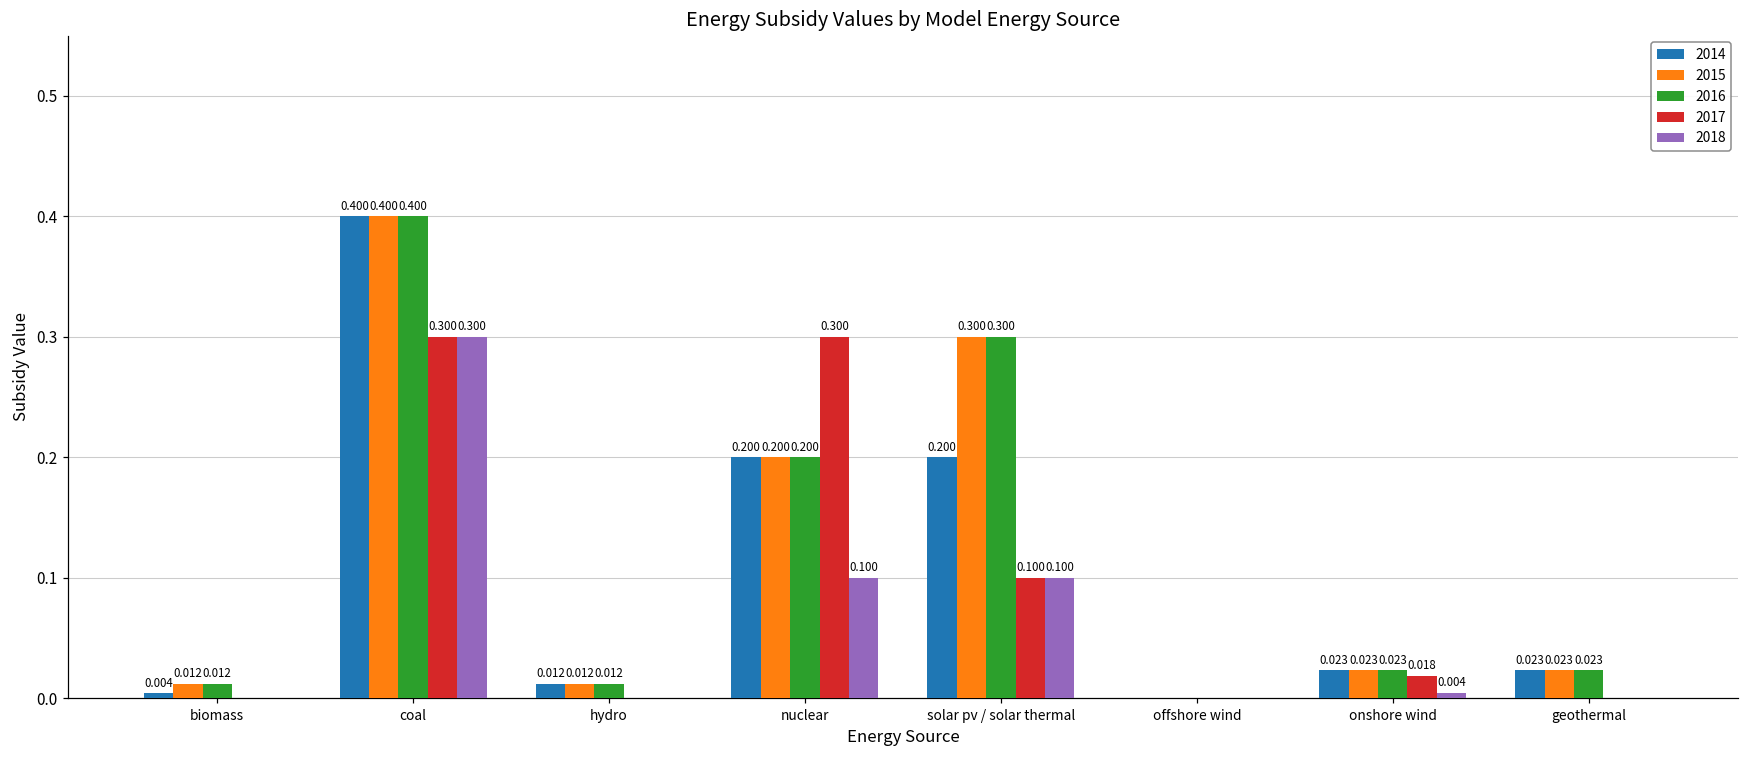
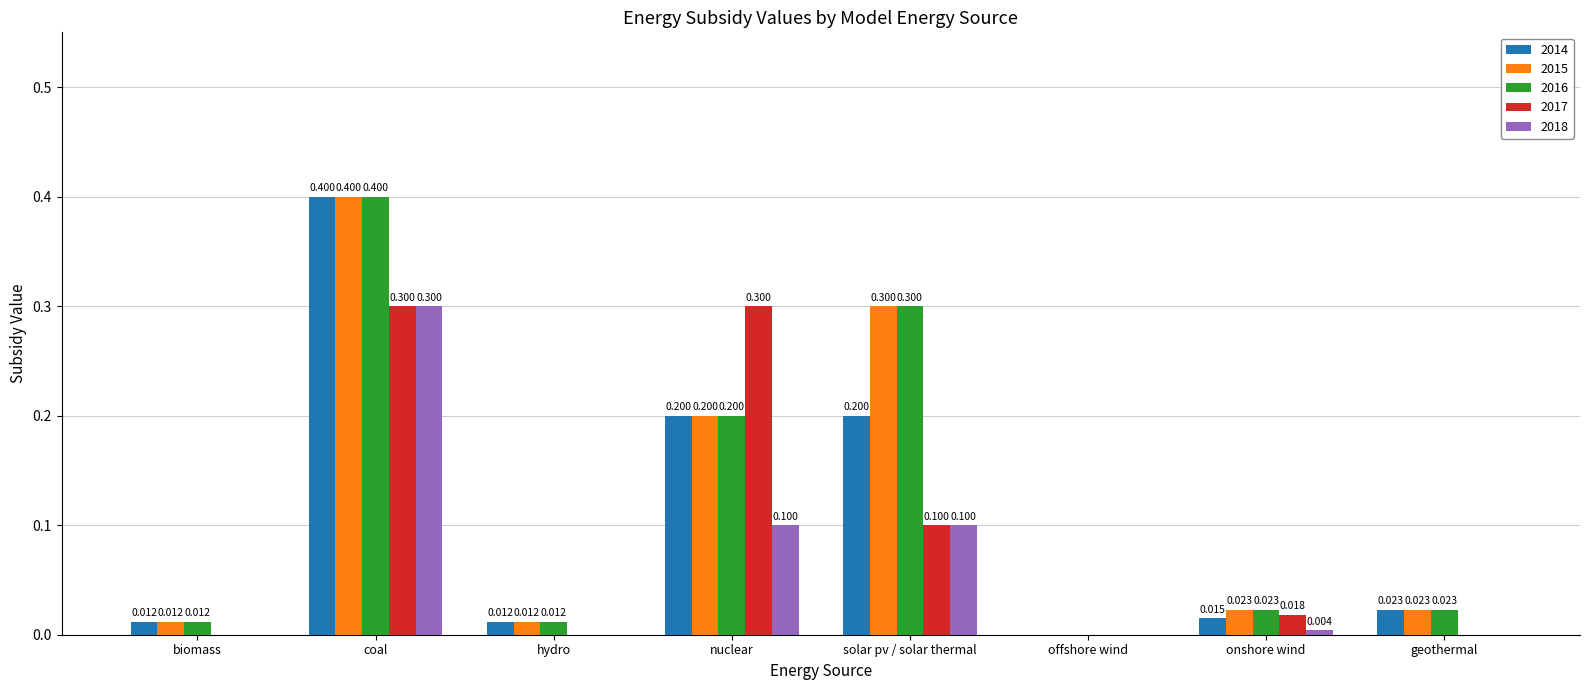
  {
    "2014": {
-     "biomass": 0.004,
+     "biomass": 0.012,
      "coal": 0.400,
      "hydro": 0.012,
      "nuclear": 0.200,
      "solar pv / solar thermal": 0.200,
-     "onshore wind": 0.023,
+     "onshore wind": 0.015,
      "geothermal": 0.023
    },
    "2015": {
      "biomass": 0.012,
      "coal": 0.400,
      "hydro": 0.012,
      "nuclear": 0.200,
      "solar pv / solar thermal": 0.300,
      "onshore wind": 0.023,
      "geothermal": 0.023
    },
    "2016": {
      "biomass": 0.012,
      "coal": 0.400,
      "hydro": 0.012,
      "nuclear": 0.200,
      "solar pv / solar thermal": 0.300,
      "onshore wind": 0.023,
      "geothermal": 0.023
    },
    "2017": {
      "coal": 0.300,
      "nuclear": 0.300,
      "solar pv / solar thermal": 0.100,
      "onshore wind": 0.018
    },
    "2018": {
      "coal": 0.300,
      "nuclear": 0.100,
      "solar pv / solar thermal": 0.100,
      "onshore wind": 0.004
    }
  }
